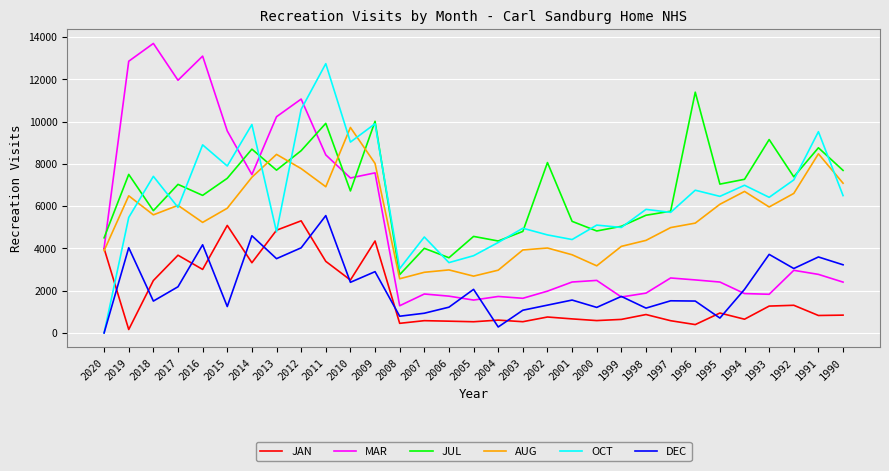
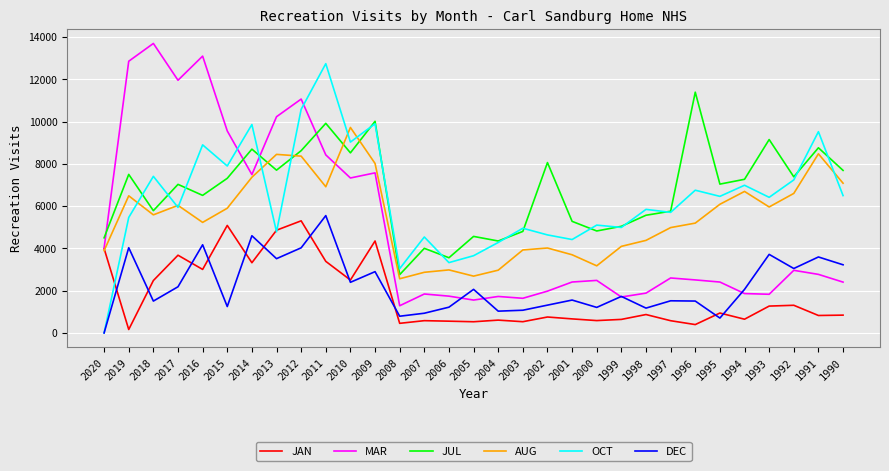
  {
    "JAN": {
      "2019": 200,
      "2018": 2500,
      "2017": 3700,
      "2016": 3000,
      "2015": 5100,
      "2014": 3300,
      "2012": 5300,
      "2011": 3400,
      "2009": 4400,
      "2008": 500,
      "2007": 600,
      "2006": 600,
      "2005": 500,
      "2004": 600,
      "2003": 500,
      "2002": 800,
      "2001": 700,
      "2000": 600,
      "1999": 600,
      "1998": 900,
      "1997": 600,
      "1996": 400,
      "1995": 900,
      "1994": 600,
      "1993": 1300,
      "1992": 1300,
      "1991": 800,
      "1990": 800
    },
    "MAR": {
      "2019": 12900,
      "2018": 13700,
      "2017": 12000,
      "2016": 13100,
      "2015": 9600,
      "2014": 7500,
      "2013": 10200,
      "2012": 11100,
      "2011": 8400,
      "2010": 7300,
      "2009": 7600,
      "2008": 1300,
      "2007": 1800,
      "2006": 1700,
      "2005": 1600,
      "2004": 1700,
      "2003": 1600,
      "2002": 2000,
      "2001": 2400,
      "2000": 2500,
      "1998": 1900,
      "1997": 2600,
      "1996": 2500,
      "1995": 2400,
      "1994": 1900,
      "1993": 1800,
      "1991": 2800,
      "1990": 2400
    },
    "JUL": {
      "2020": 4500,
      "2019": 7500,
      "2018": 5800,
      "2017": 7000,
      "2016": 6500,
      "2015": 7300,
      "2014": 8700,
      "2013": 7700,
      "2012": 8600,
      "2011": 9900,
-     "2010": 6700,
+     "2010": 8500,
      "2008": 2800,
      "2007": 4000,
      "2006": 3600,
      "2005": 4600,
      "2003": 4800,
      "2002": 8100,
      "2001": 5300,
      "2000": 4800,
      "1998": 5600,
      "1996": 11400,
      "1995": 7000,
      "1994": 7300,
      "1993": 9200,
      "1992": 7400,
      "1991": 8800,
      "1990": 7700
    },
    "AUG": {
      "2019": 6500,
      "2018": 5600,
      "2016": 5200,
      "2015": 5900,
      "2014": 7400,
      "2013": 8400,
-     "2012": 7800,
+     "2012": 8400,
      "2011": 6900,
      "2010": 9700,
      "2009": 8000,
      "2008": 2600,
      "2007": 2900,
      "2006": 3000,
      "2005": 2700,
      "2004": 3000,
      "2003": 3900,
      "2002": 4000,
      "2001": 3700,
      "2000": 3200,
      "1999": 4100,
      "1998": 4400,
      "1997": 5000,
      "1996": 5200,
      "1995": 6100,
      "1994": 6700,
      "1993": 6000,
      "1992": 6600,
      "1991": 8500,
      "1990": 7100
    },
    "OCT": {
      "2019": 5500,
      "2018": 7400,
      "2016": 8900,
      "2015": 7900,
      "2014": 9900,
      "2012": 10600,
      "2011": 12700,
      "2010": 9000,
      "2008": 3000,
      "2007": 4500,
      "2006": 3300,
      "2005": 3700,
      "2003": 5000,
      "2002": 4600,
      "2001": 4400,
      "2000": 5100,
      "1998": 5800,
      "1996": 6800,
      "1995": 6500,
      "1994": 7000,
      "1993": 6400,
      "1992": 7200,
      "1991": 9500,
      "1990": 6500
    },
    "DEC": {
      "2019": 4000,
      "2018": 1500,
      "2017": 2200,
      "2016": 4200,
      "2015": 1200,
      "2014": 4600,
      "2013": 3500,
      "2012": 4000,
      "2011": 5600,
      "2009": 2900,
      "2008": 800,
      "2007": 900,
      "2006": 1200,
      "2005": 2100,
-     "2004": 300,
+     "2004": 1000,
      "2003": 1100,
      "2002": 1300,
      "2001": 1600,
      "2000": 1200,
      "1998": 1200,
      "1997": 1500,
      "1996": 1500,
      "1995": 700,
      "1994": 2100,
      "1993": 3700,
      "1991": 3600,
      "1990": 3200
    }
  }
